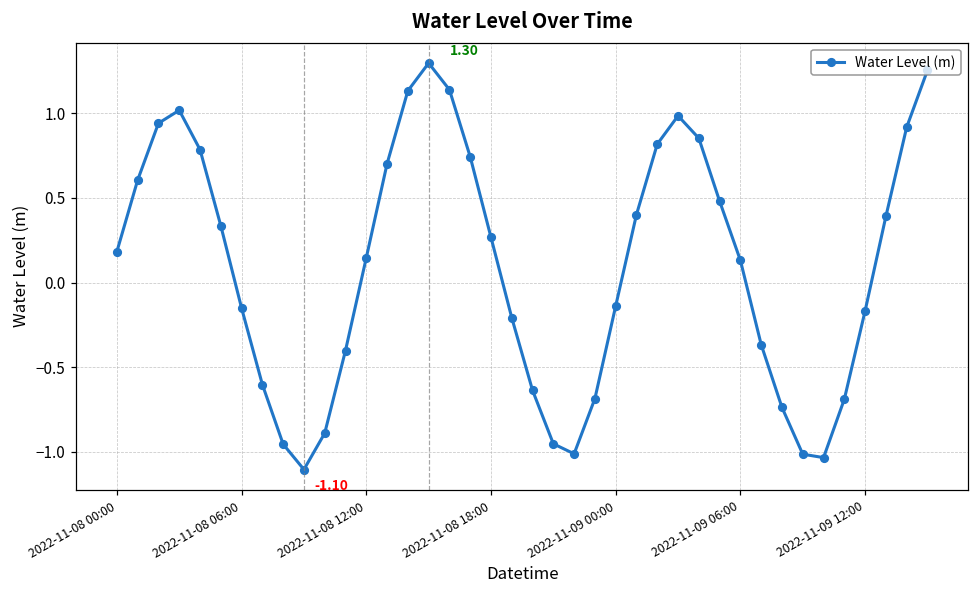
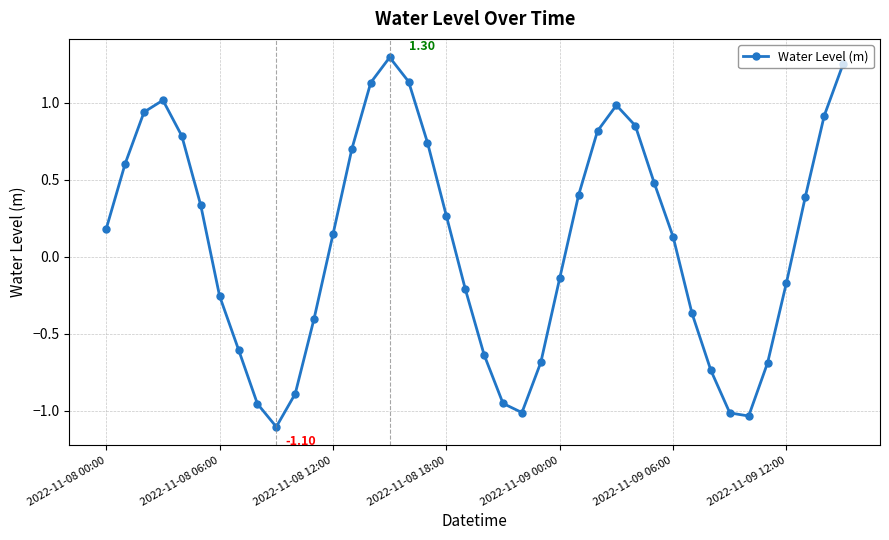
  {
    "2022-11-08 00:00": 0.18,
-   "2022-11-08 06:00": -0.15,
+   "2022-11-08 06:00": -0.26,
    "2022-11-08 12:00": 0.15,
    "2022-11-08 18:00": 0.27,
    "2022-11-09 00:00": -0.14,
    "2022-11-09 06:00": 0.13,
    "2022-11-09 12:00": -0.17
  }
